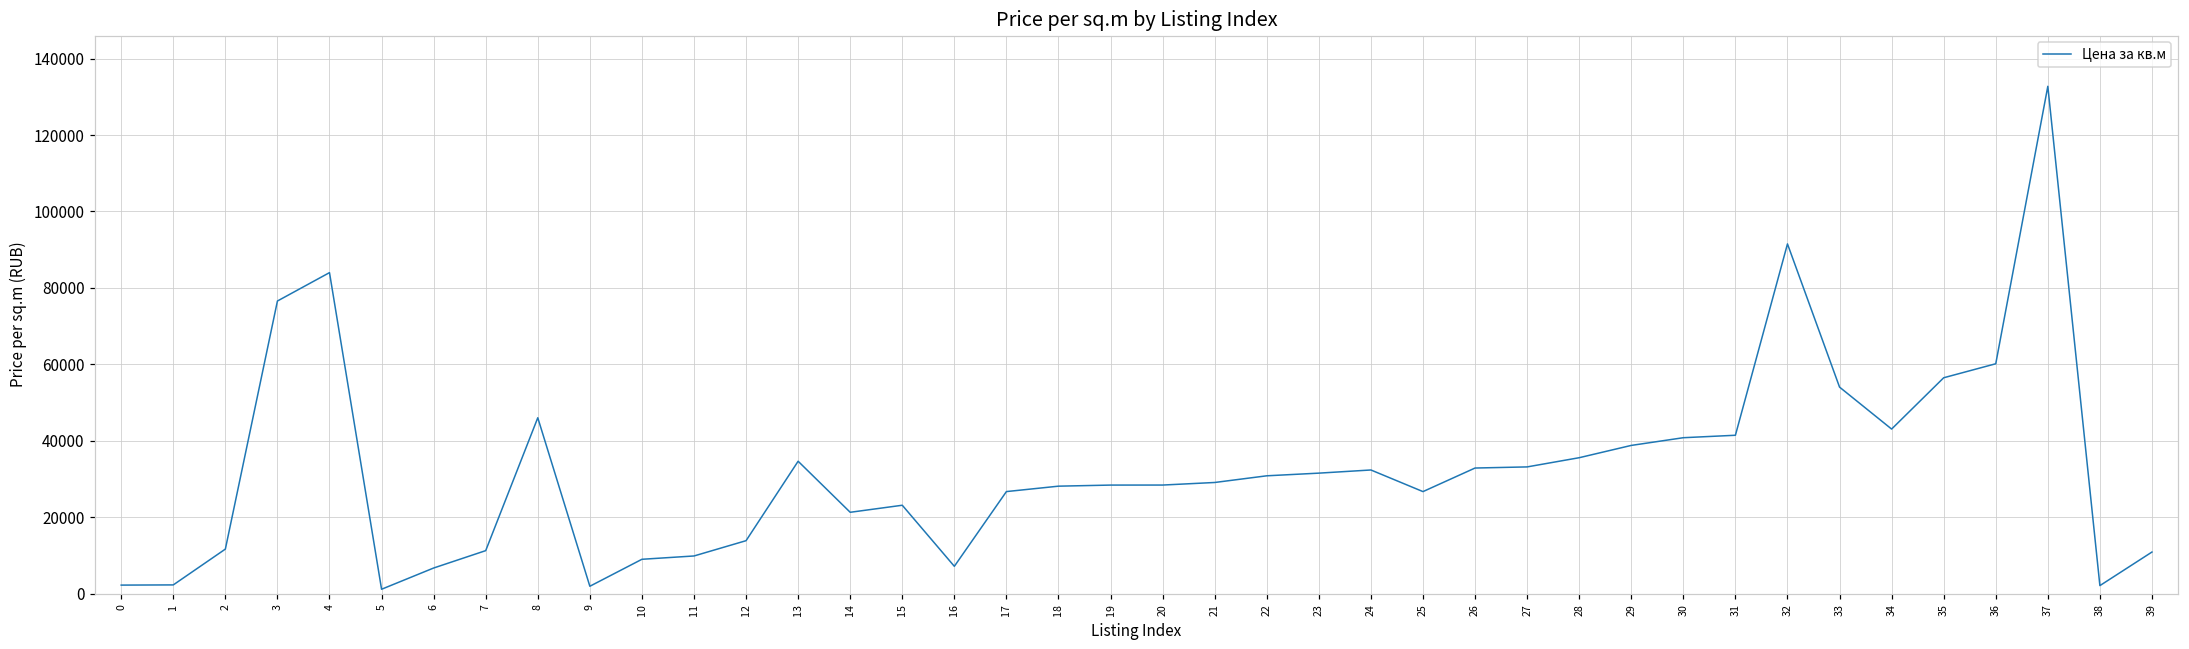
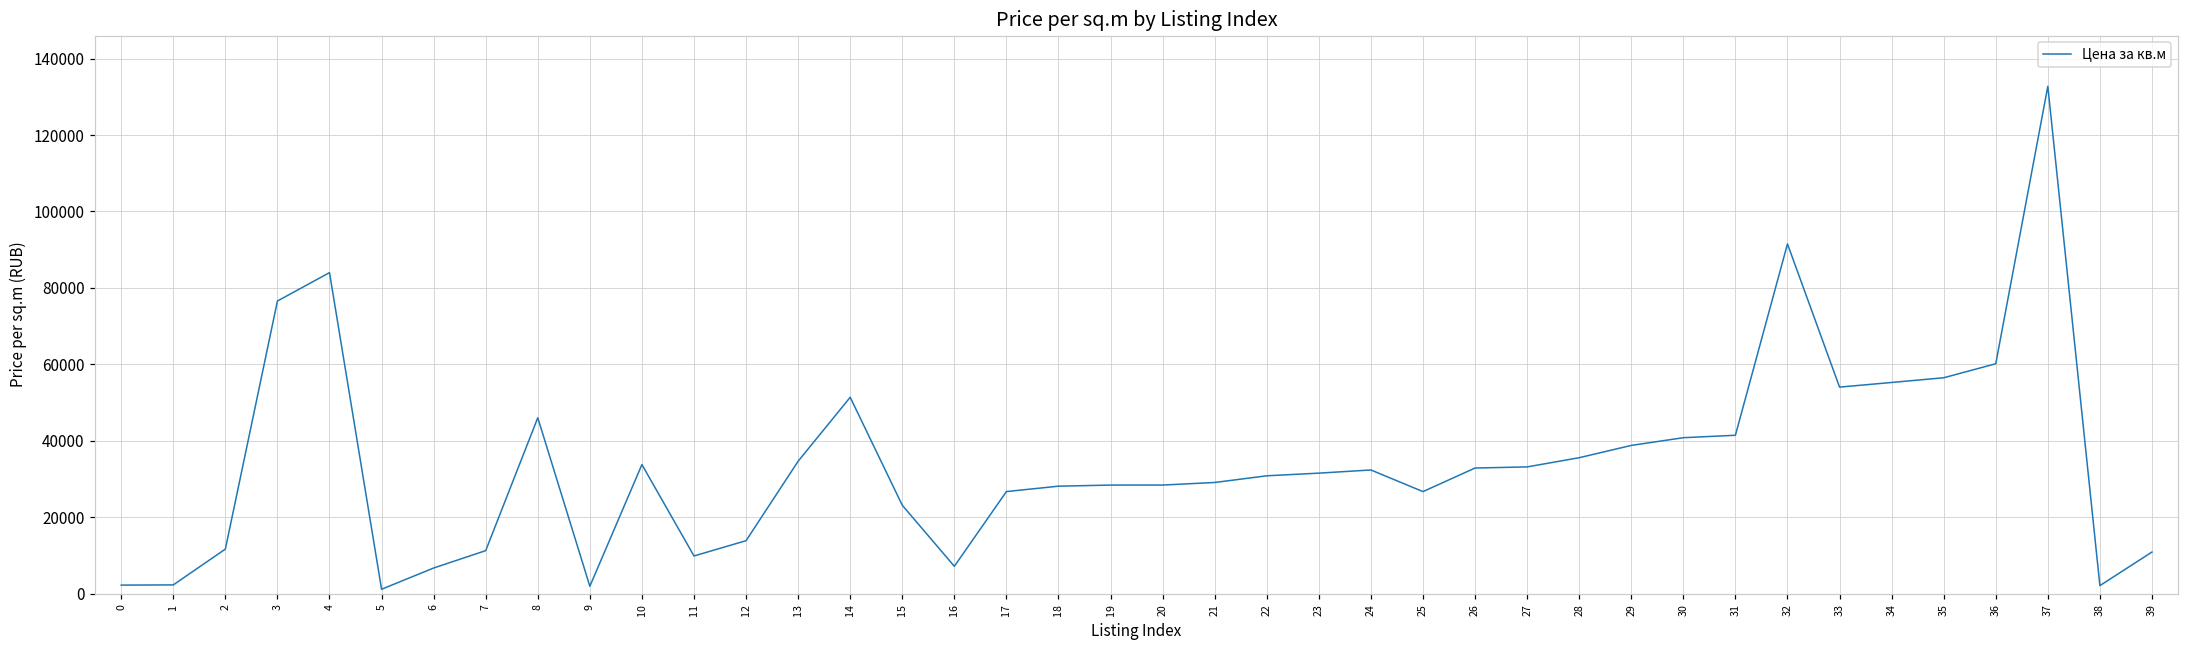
  {
    "0": 2000,
    "1": 2000,
    "2": 12000,
    "3": 77000,
    "4": 84000,
    "5": 1000,
    "6": 7000,
    "7": 11000,
    "8": 46000,
    "9": 2000,
-   "10": 9000,
+   "10": 34000,
    "11": 10000,
    "12": 14000,
    "13": 35000,
-   "14": 21000,
+   "14": 51000,
    "15": 23000,
    "16": 7000,
    "17": 27000,
    "18": 28000,
    "19": 28000,
    "20": 28000,
    "21": 29000,
    "22": 31000,
    "23": 32000,
    "24": 32000,
    "25": 27000,
    "26": 33000,
    "27": 33000,
    "28": 36000,
    "29": 39000,
    "30": 41000,
    "31": 41000,
    "32": 92000,
    "33": 54000,
-   "34": 43000,
+   "34": 55000,
    "35": 56000,
    "36": 60000,
    "37": 133000,
    "38": 2000,
    "39": 11000
  }
